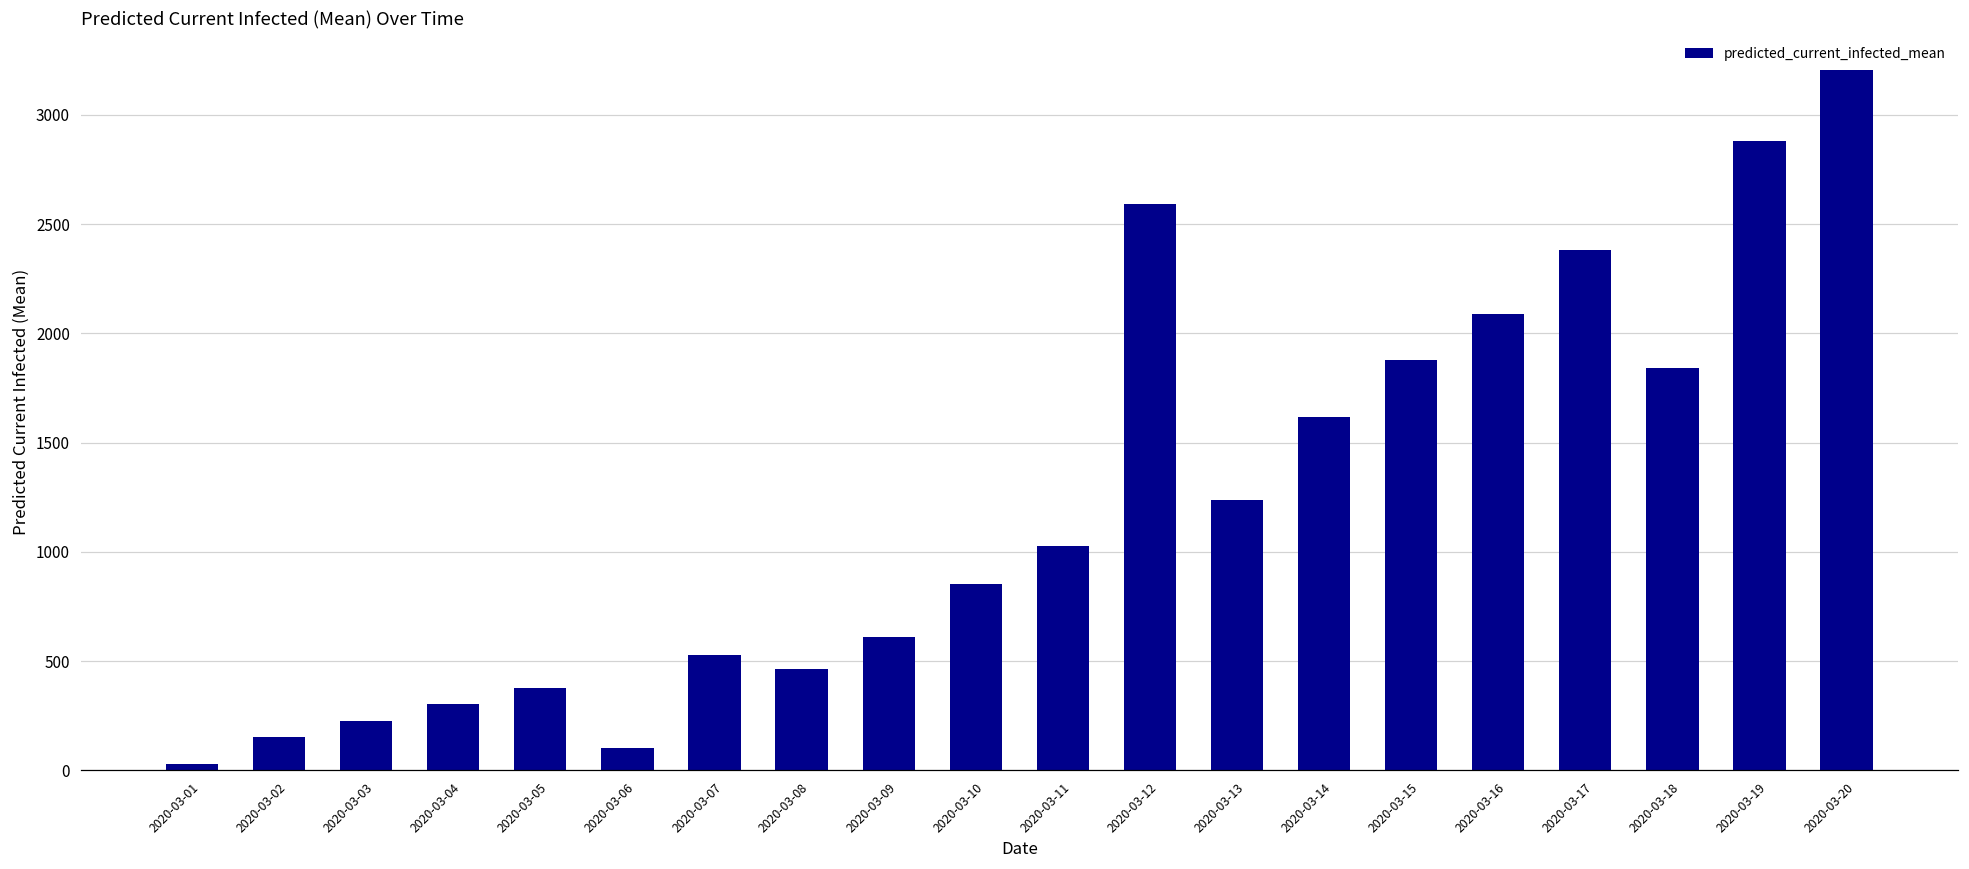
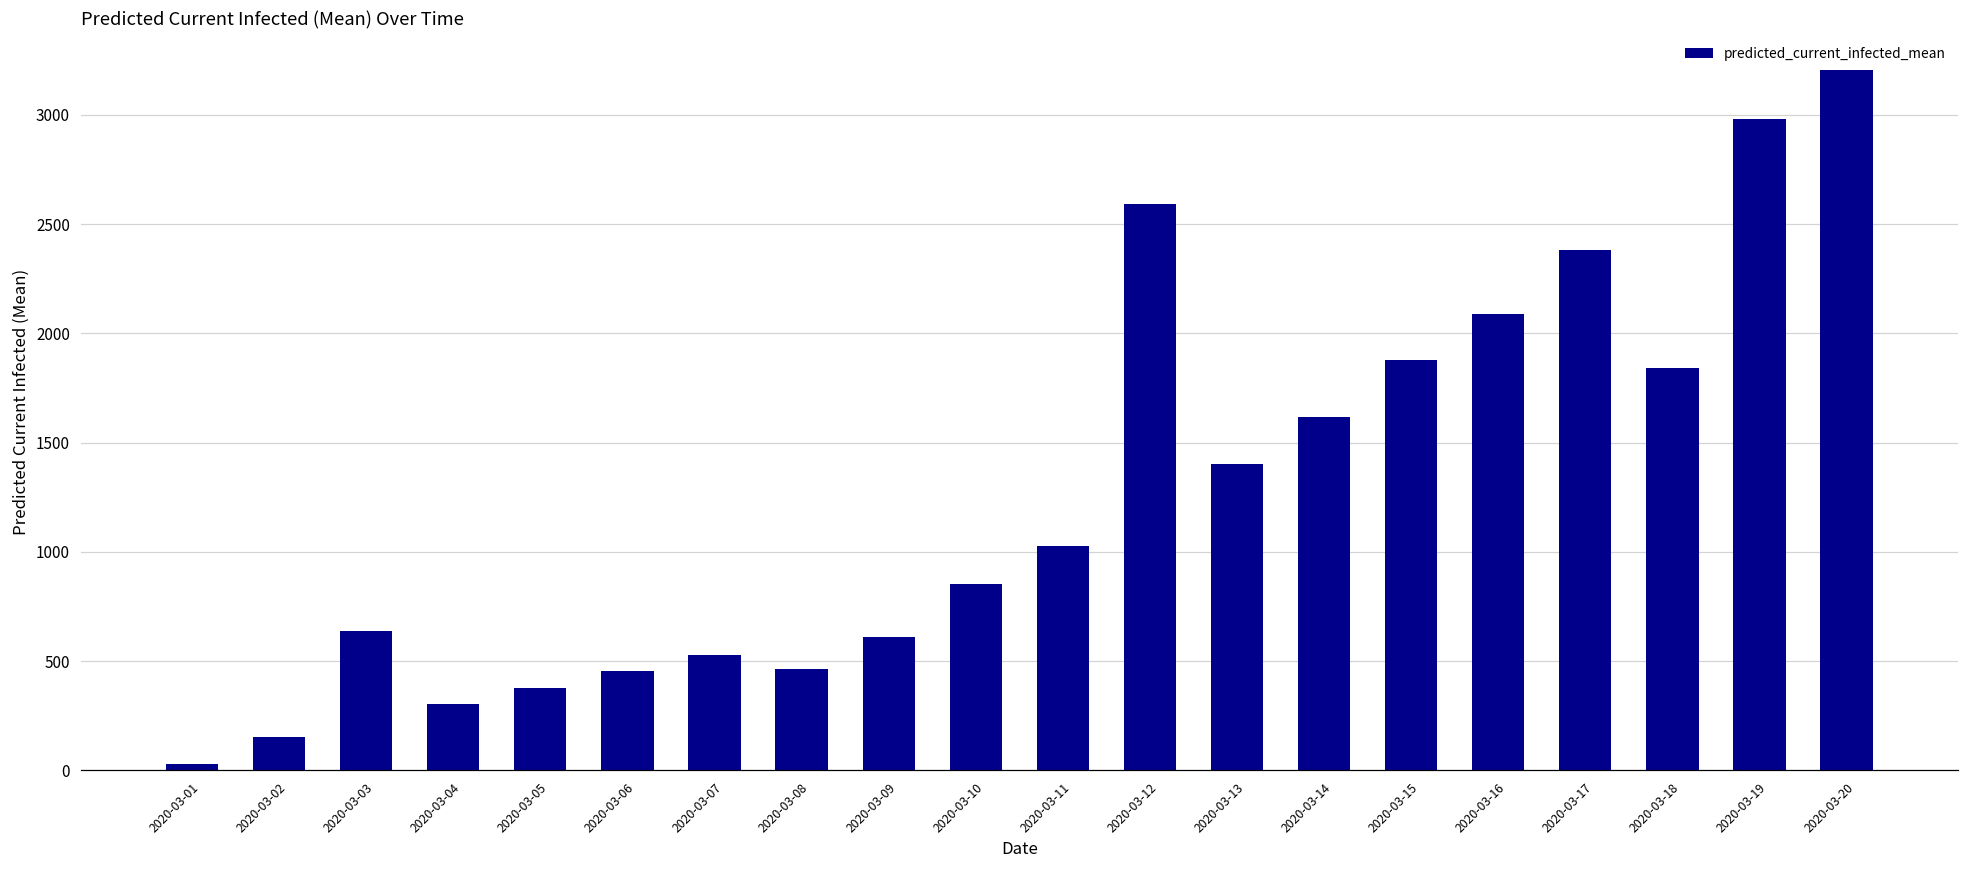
  {
    "2020-03-01": 30,
    "2020-03-02": 150,
-   "2020-03-03": 230,
+   "2020-03-03": 640,
    "2020-03-04": 300,
    "2020-03-05": 380,
-   "2020-03-06": 100,
+   "2020-03-06": 450,
    "2020-03-07": 530,
    "2020-03-08": 460,
    "2020-03-09": 610,
    "2020-03-10": 860,
    "2020-03-11": 1030,
    "2020-03-12": 2590,
-   "2020-03-13": 1240,
+   "2020-03-13": 1400,
    "2020-03-14": 1620,
    "2020-03-15": 1880,
    "2020-03-16": 2090,
    "2020-03-17": 2380,
    "2020-03-18": 1840,
-   "2020-03-19": 2880,
+   "2020-03-19": 2980,
    "2020-03-20": 3210
  }
